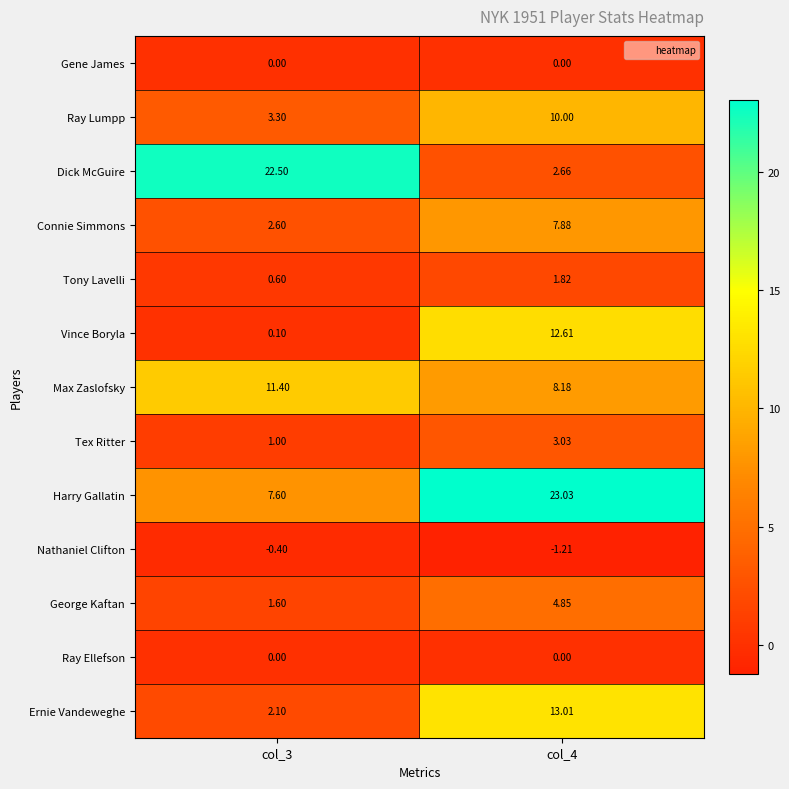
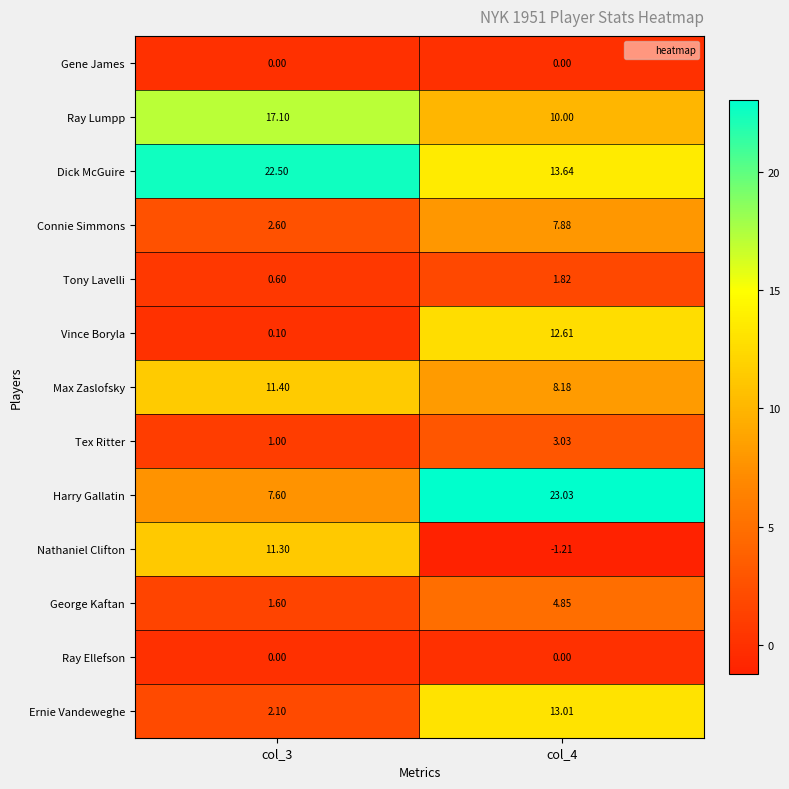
  {
    "Gene James": {
      "col_3": 0.00,
      "col_4": 0.00
    },
    "Ray Lumpp": {
-     "col_3": 3.30,
+     "col_3": 17.10,
      "col_4": 10.00
    },
    "Dick McGuire": {
      "col_3": 22.50,
-     "col_4": 2.66
+     "col_4": 13.64
    },
    "Connie Simmons": {
      "col_3": 2.60,
      "col_4": 7.88
    },
    "Tony Lavelli": {
      "col_3": 0.60,
      "col_4": 1.82
    },
    "Vince Boryla": {
      "col_3": 0.10,
      "col_4": 12.61
    },
    "Max Zaslofsky": {
      "col_3": 11.40,
      "col_4": 8.18
    },
    "Tex Ritter": {
      "col_3": 1.00,
      "col_4": 3.03
    },
    "Harry Gallatin": {
      "col_3": 7.60,
      "col_4": 23.03
    },
    "Nathaniel Clifton": {
-     "col_3": -0.40,
+     "col_3": 11.30,
      "col_4": -1.21
    },
    "George Kaftan": {
      "col_3": 1.60,
      "col_4": 4.85
    },
    "Ray Ellefson": {
      "col_3": 0.00,
      "col_4": 0.00
    },
    "Ernie Vandeweghe": {
      "col_3": 2.10,
      "col_4": 13.01
    }
  }
